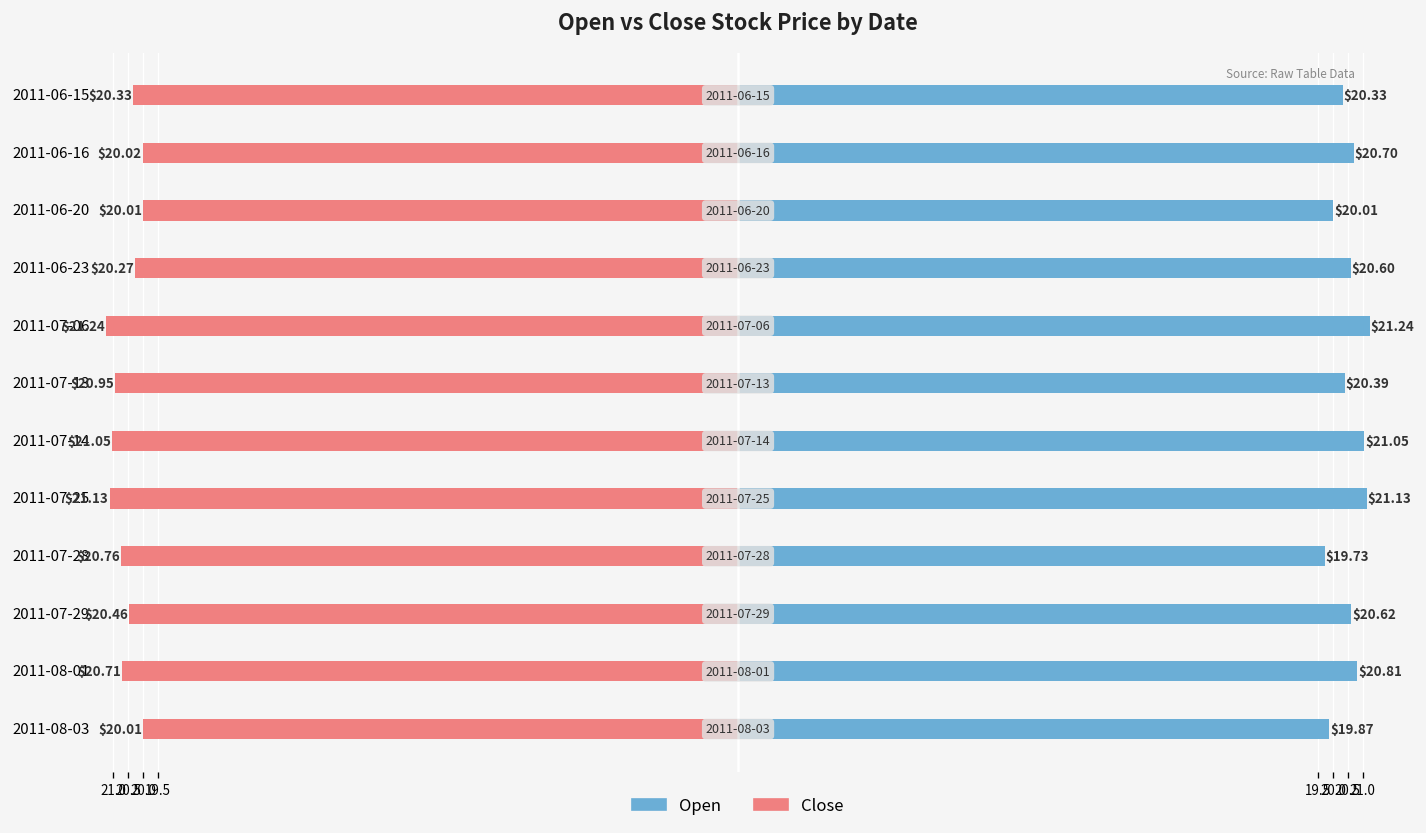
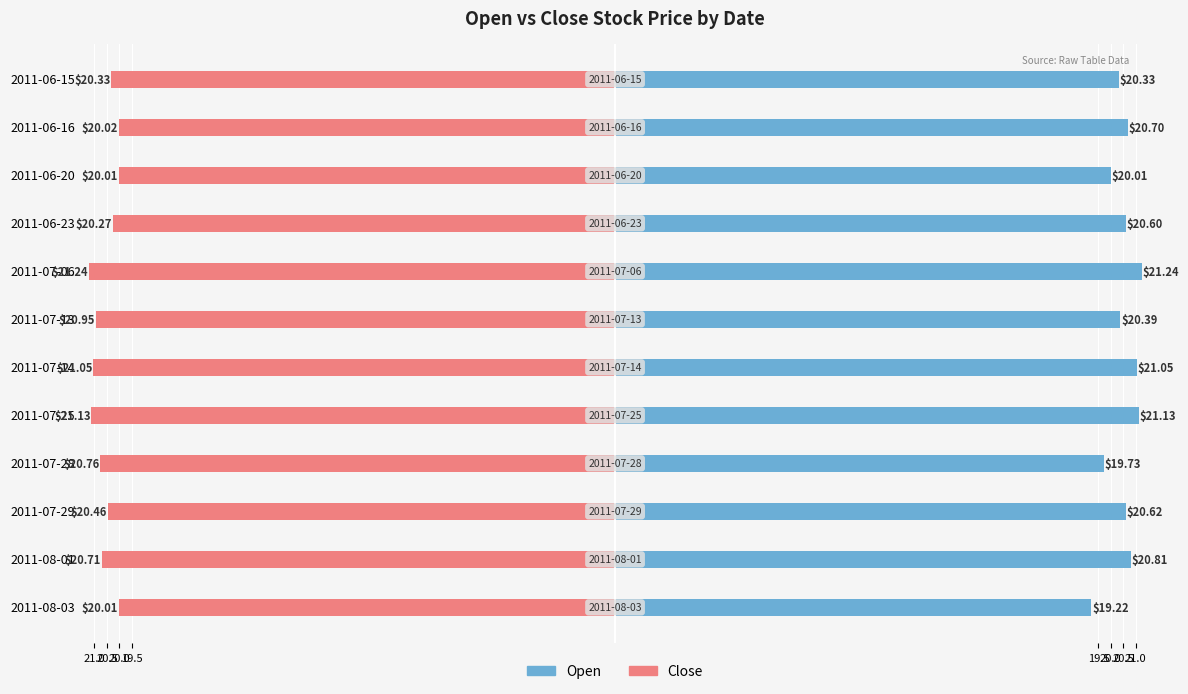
  {
    "Open": {
      "2011-06-15": "$20.33",
      "2011-06-16": "$20.70",
      "2011-06-20": "$20.01",
      "2011-06-23": "$20.60",
      "2011-07-06": "$21.24",
      "2011-07-13": "$20.39",
      "2011-07-14": "$21.05",
      "2011-07-25": "$21.13",
      "2011-07-28": "$19.73",
      "2011-07-29": "$20.62",
      "2011-08-01": "$20.81",
-     "2011-08-03": "$19.87"
+     "2011-08-03": "$19.22"
    }
  }
